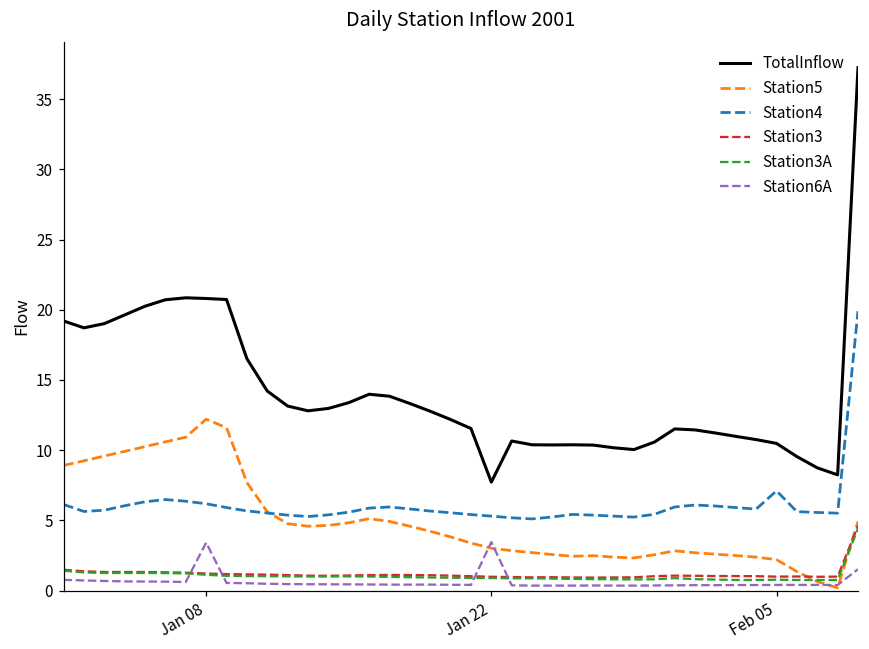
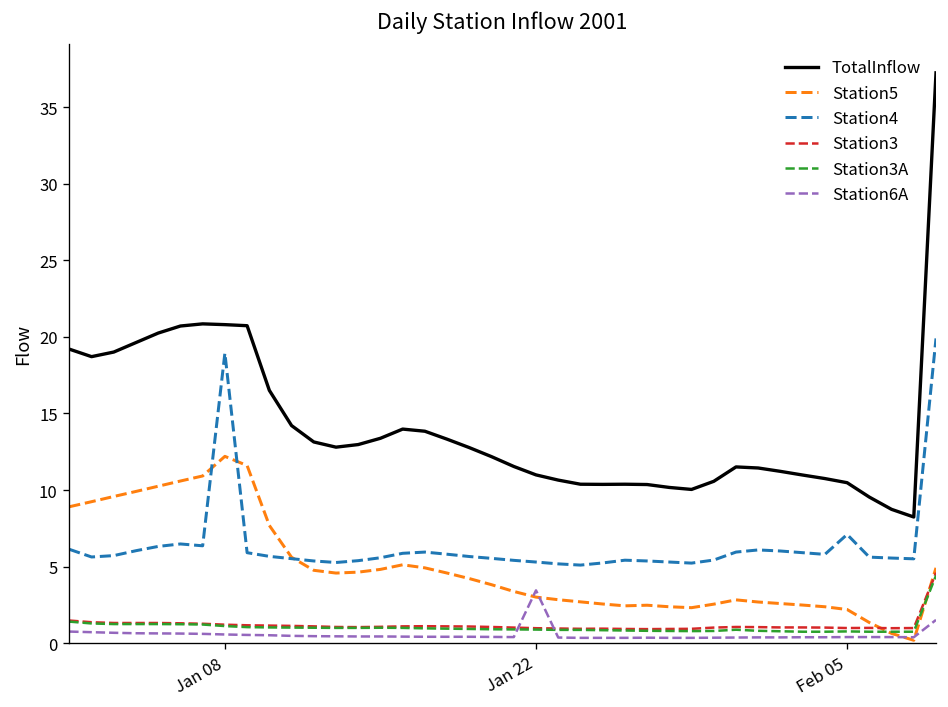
  {
    "TotalInflow": {
      "Jan 08": 20.8,
-     "Jan 22": 7.7,
+     "Jan 22": 11.0,
      "Feb 05": 10.5
    },
    "Station5": {
      "Jan 08": 12.2,
      "Jan 22": 3.0,
      "Feb 05": 2.2
    },
    "Station4": {
-     "Jan 08": 6.2,
+     "Jan 08": 18.9,
      "Jan 22": 5.3,
      "Feb 05": 7.1
    },
    "Station3": {
      "Feb 05": 1.0
    },
    "Station3A": {
      "Feb 05": 0.8
    },
    "Station6A": {
-     "Jan 08": 3.4,
+     "Jan 08": 0.6,
      "Jan 22": 3.5,
      "Feb 05": 0.4
    }
  }
